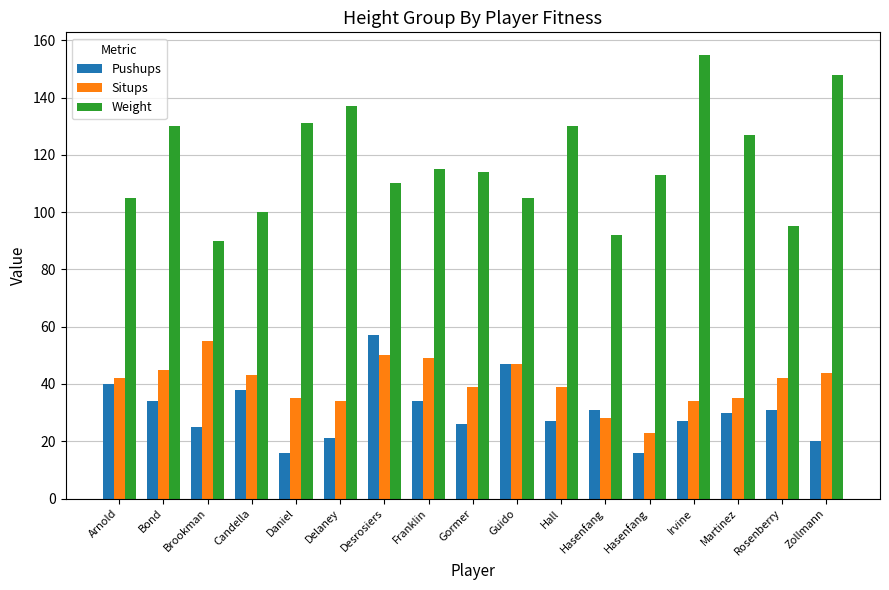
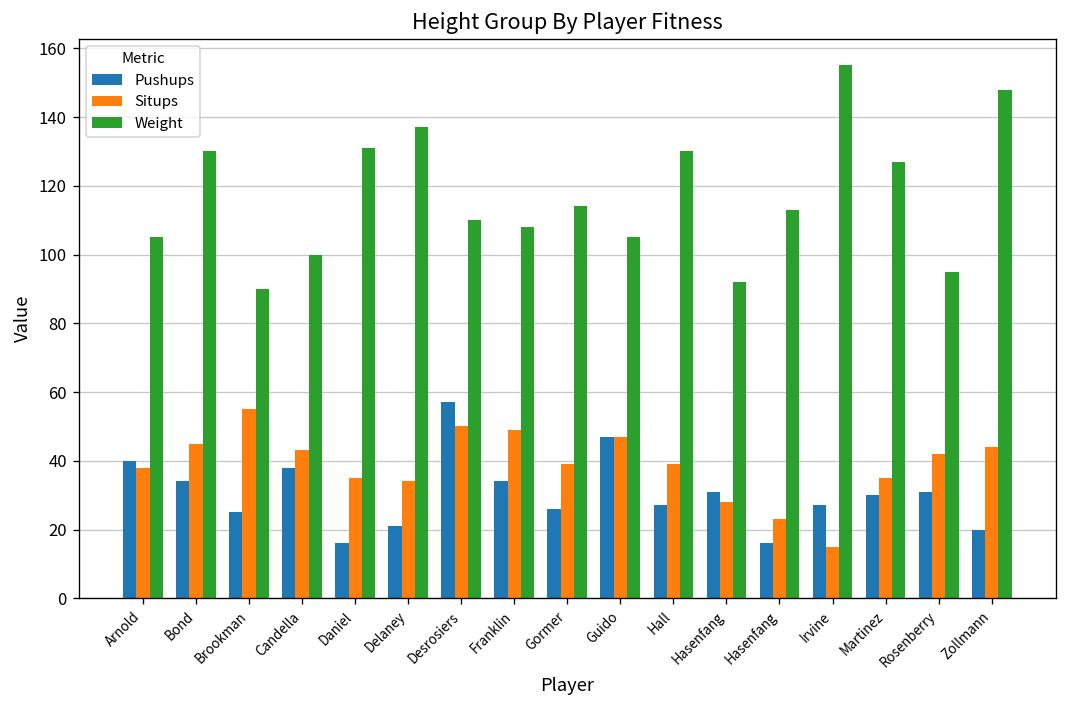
  {
    "Pushups": {
      "Arnold": 40,
      "Bond": 34,
      "Brookman": 25,
      "Candella": 38,
      "Daniel": 16,
      "Delaney": 21,
      "Desrosiers": 57,
      "Franklin": 34,
      "Gormer": 26,
      "Guido": 47,
      "Hall": 27,
      "Irvine": 27,
      "Martinez": 30,
      "Rosenberry": 31,
      "Zollmann": 20
    },
    "Situps": {
-     "Arnold": 42,
+     "Arnold": 38,
      "Bond": 45,
      "Brookman": 55,
      "Candella": 43,
      "Daniel": 35,
      "Delaney": 34,
      "Desrosiers": 50,
      "Franklin": 49,
      "Gormer": 39,
      "Guido": 47,
      "Hall": 39,
-     "Irvine": 34,
+     "Irvine": 15,
      "Martinez": 35,
      "Rosenberry": 42,
      "Zollmann": 44
    },
    "Weight": {
      "Arnold": 105,
      "Bond": 130,
      "Brookman": 90,
      "Candella": 100,
      "Daniel": 131,
      "Delaney": 137,
      "Desrosiers": 110,
-     "Franklin": 115,
+     "Franklin": 108,
      "Gormer": 114,
      "Guido": 105,
      "Hall": 130,
      "Irvine": 155,
      "Martinez": 127,
      "Rosenberry": 95,
      "Zollmann": 148
    }
  }
